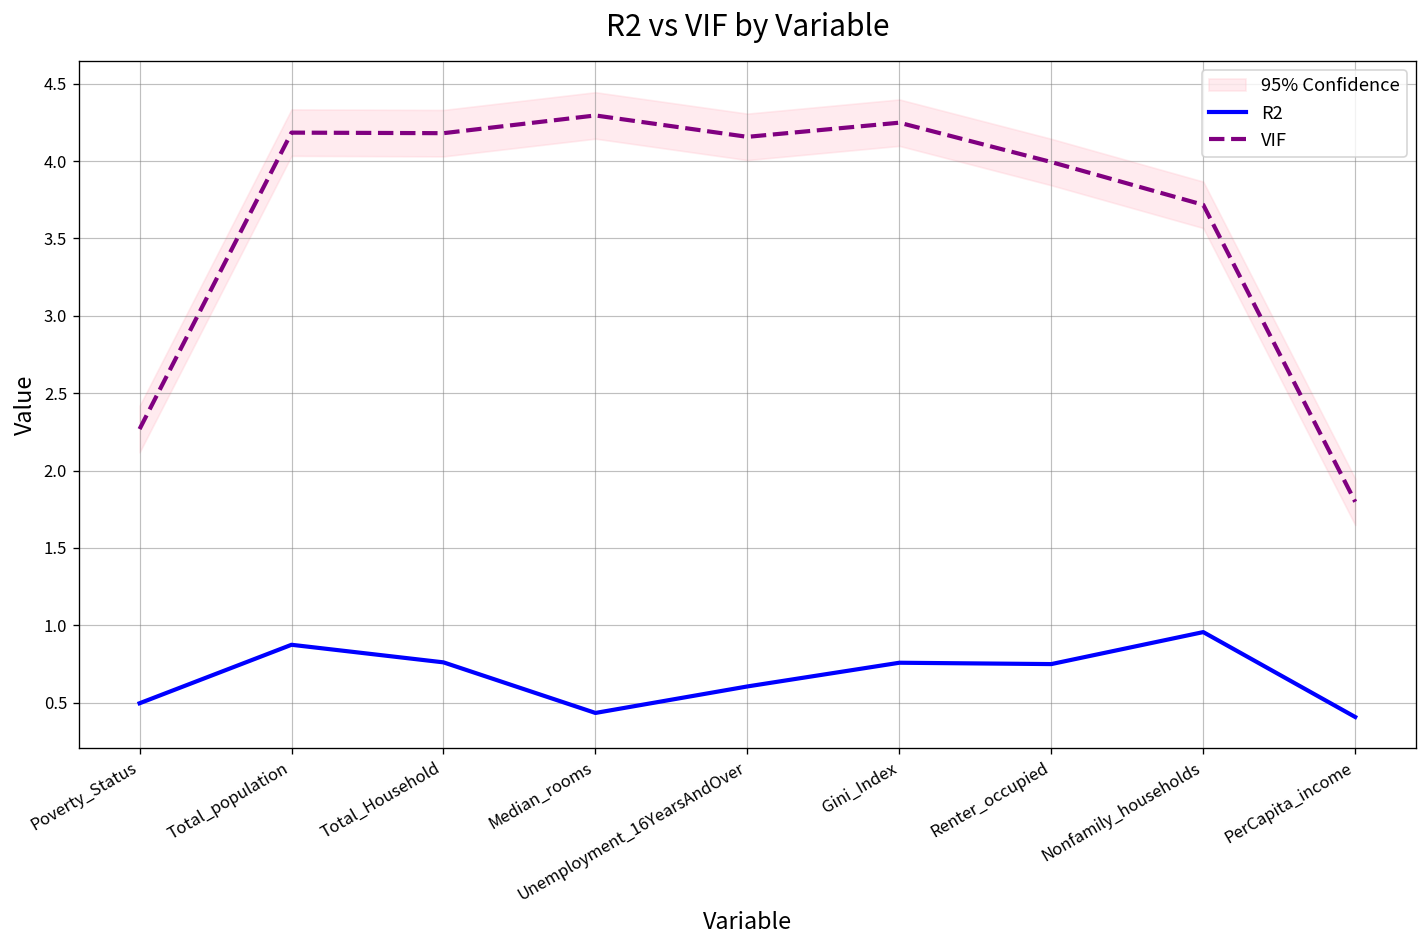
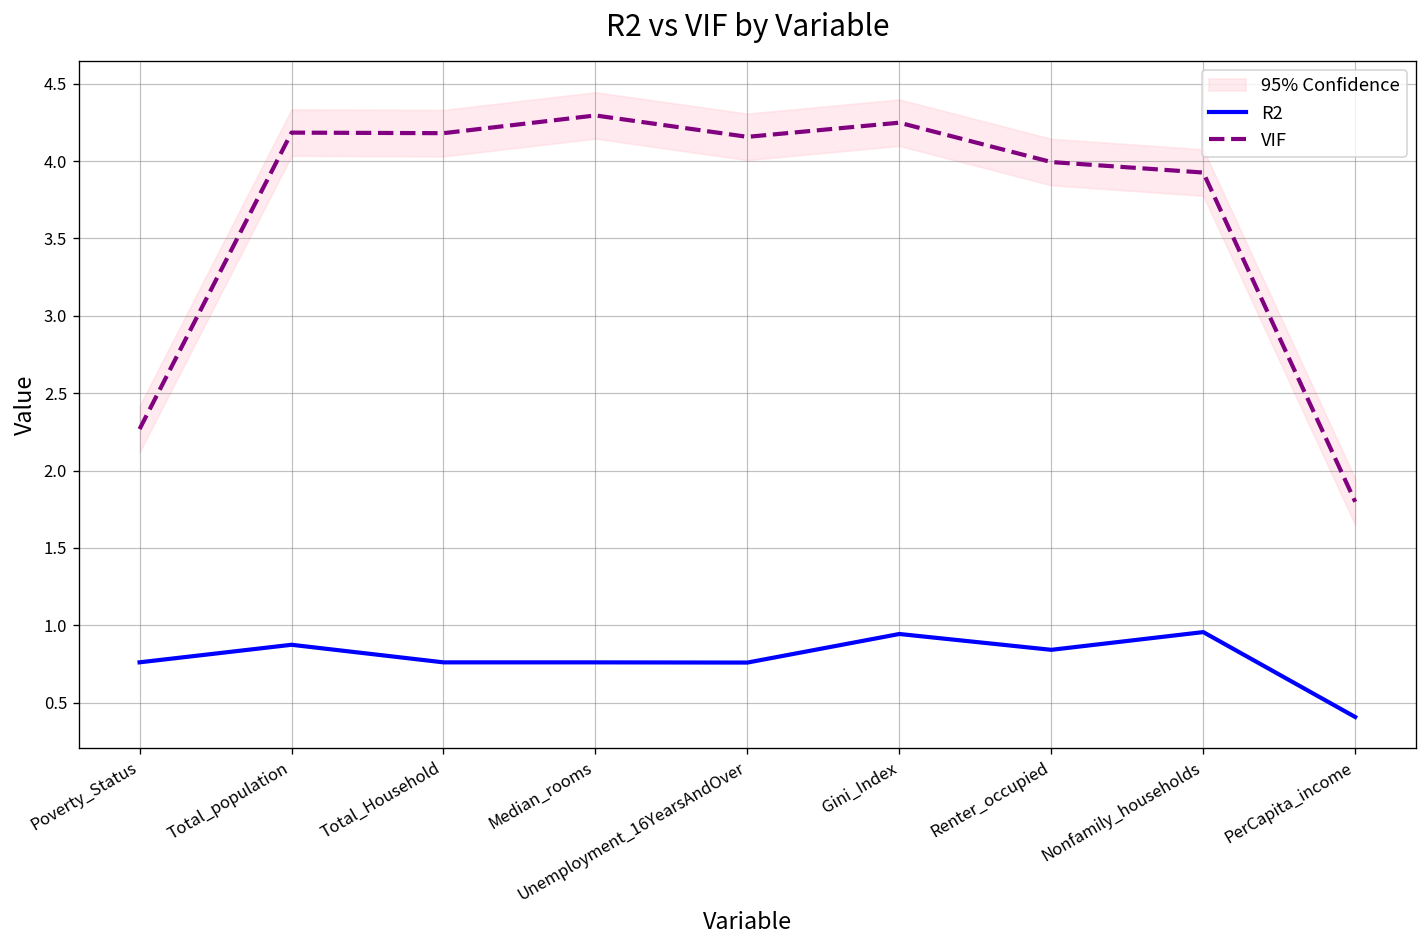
  {
    "R2": {
-     "Poverty_Status": 0.50,
+     "Poverty_Status": 0.76,
      "Total_population": 0.87,
      "Total_Household": 0.76,
-     "Median_rooms": 0.43,
-     "Unemployment_16YearsAndOver": 0.61,
-     "Gini_Index": 0.76,
-     "Renter_occupied": 0.75,
+     "Median_rooms": 0.76,
+     "Unemployment_16YearsAndOver": 0.76,
+     "Gini_Index": 0.94,
+     "Renter_occupied": 0.84,
      "Nonfamily_households": 0.96,
      "PerCapita_income": 0.41
    },
    "VIF": {
      "Poverty_Status": 2.27,
      "Total_population": 4.18,
      "Total_Household": 4.18,
      "Median_rooms": 4.29,
      "Unemployment_16YearsAndOver": 4.16,
      "Gini_Index": 4.25,
      "Renter_occupied": 3.99,
-     "Nonfamily_households": 3.72,
+     "Nonfamily_households": 3.93,
      "PerCapita_income": 1.80
    }
  }
